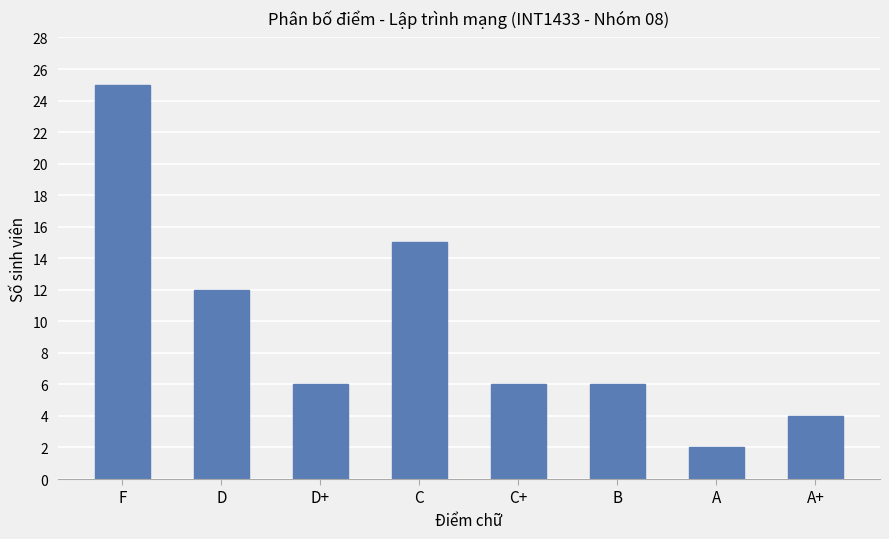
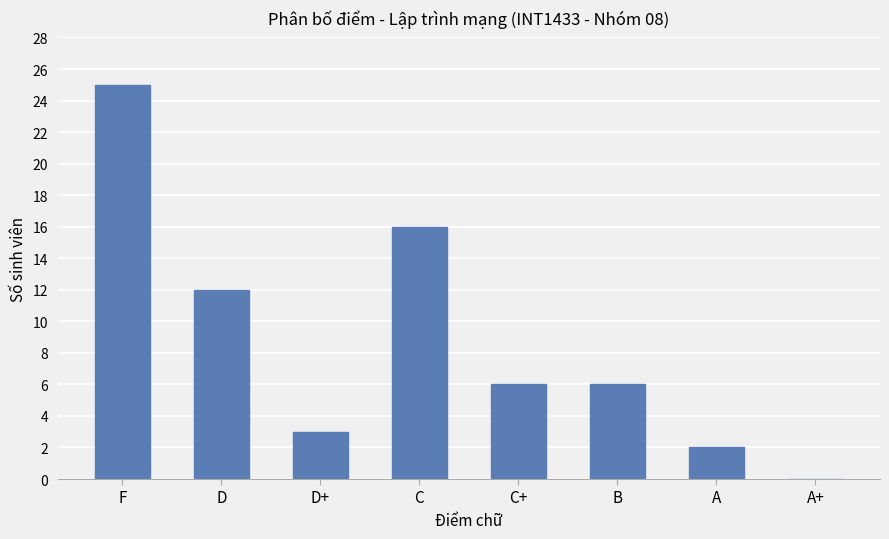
  {
    "F": 25,
    "D": 12,
-   "D+": 6,
-   "C": 15,
+   "D+": 3,
+   "C": 16,
    "C+": 6,
    "B": 6,
    "A": 2,
-   "A+": 4
+   "A+": 0
  }
